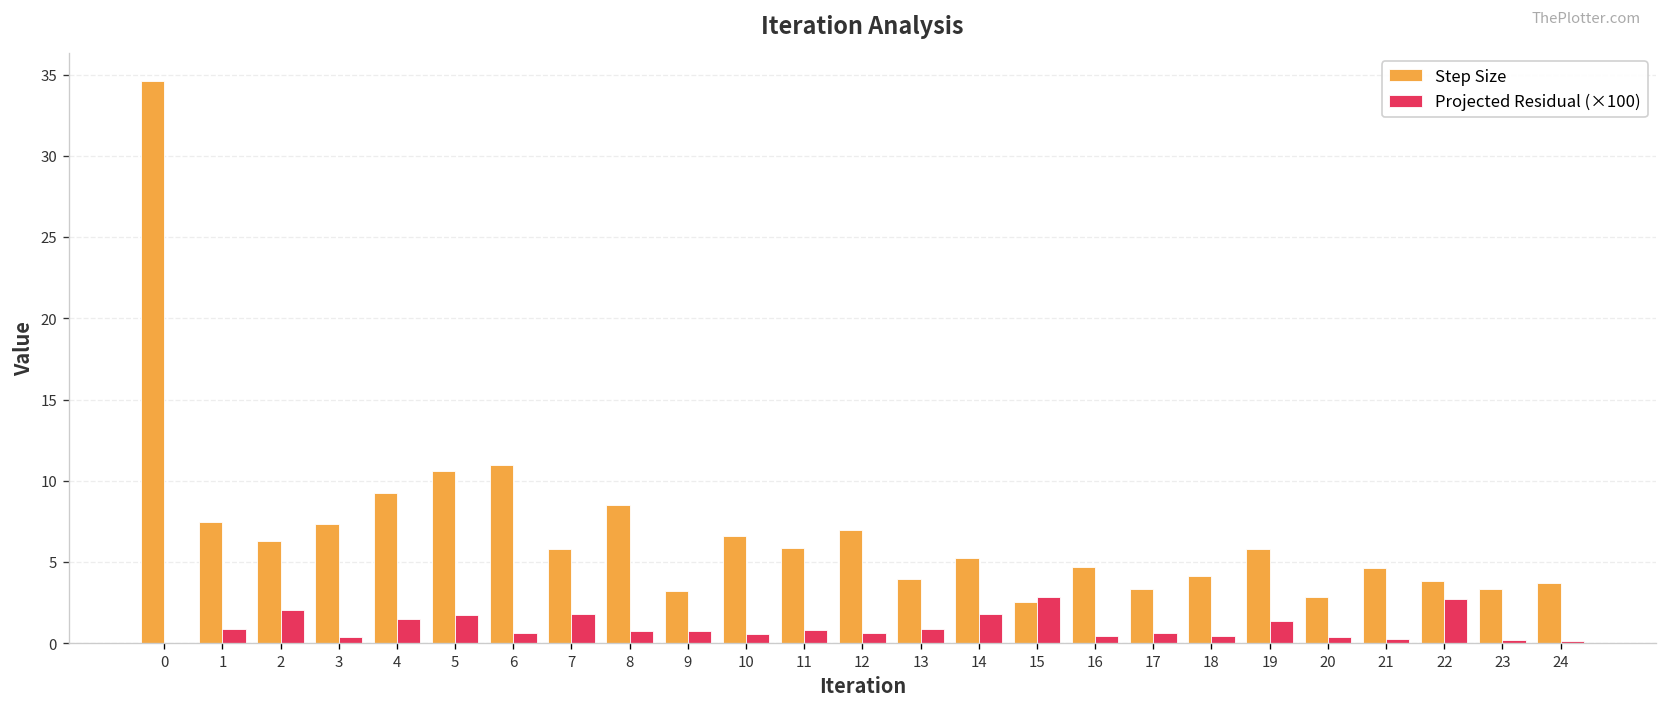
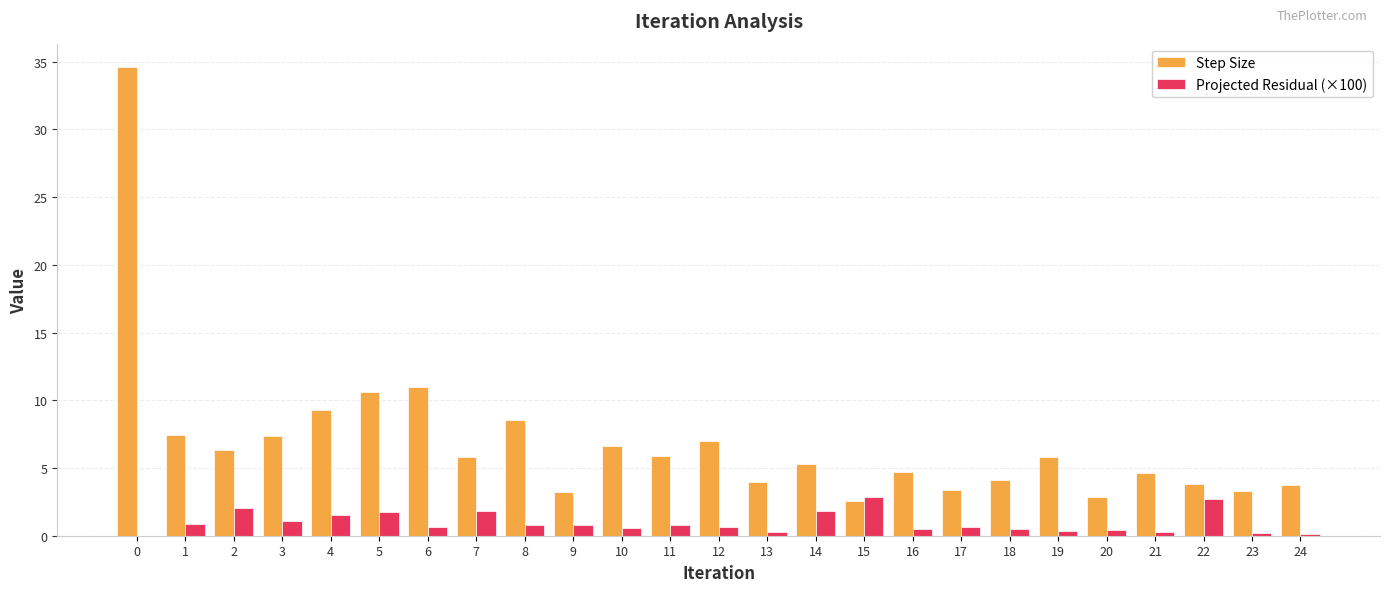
  {
    "Step Size": {
      "0": 34.6,
      "1": 7.5,
      "2": 6.3,
      "3": 7.3,
      "4": 9.3,
      "5": 10.6,
      "6": 11.0,
      "7": 5.8,
      "8": 8.5,
      "9": 3.2,
      "10": 6.6,
      "11": 5.9,
      "12": 7.0,
      "13": 4.0,
      "14": 5.3,
      "15": 2.6,
      "16": 4.7,
      "17": 3.4,
      "18": 4.1,
      "19": 5.8,
      "20": 2.9,
      "21": 4.6,
      "22": 3.8,
      "23": 3.3,
      "24": 3.7
    },
    "Projected Residual (×100)": {
      "1": 0.9,
      "2": 2.1,
-     "3": 0.4,
+     "3": 1.1,
      "4": 1.5,
      "5": 1.7,
      "6": 0.7,
      "7": 1.8,
      "8": 0.8,
      "9": 0.8,
      "10": 0.6,
      "11": 0.8,
      "12": 0.7,
-     "13": 0.9,
+     "13": 0.3,
      "14": 1.8,
      "15": 2.8,
      "16": 0.5,
      "17": 0.7,
      "18": 0.5,
-     "19": 1.4,
+     "19": 0.4,
      "20": 0.4,
      "21": 0.3,
      "22": 2.7,
      "23": 0.2
    }
  }
